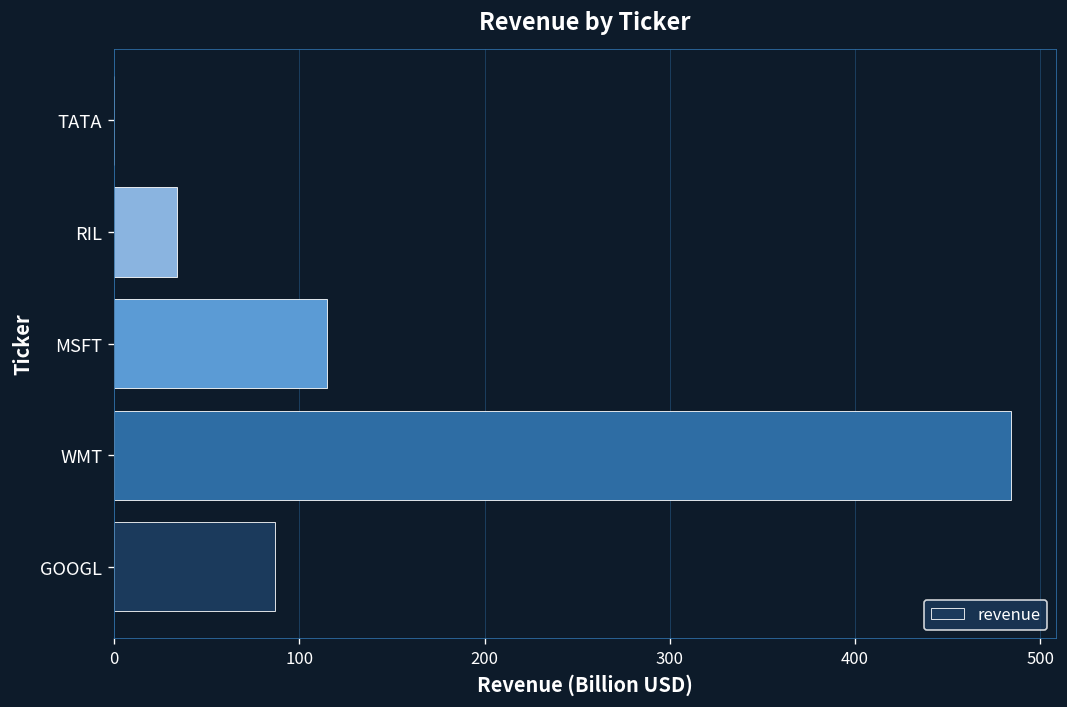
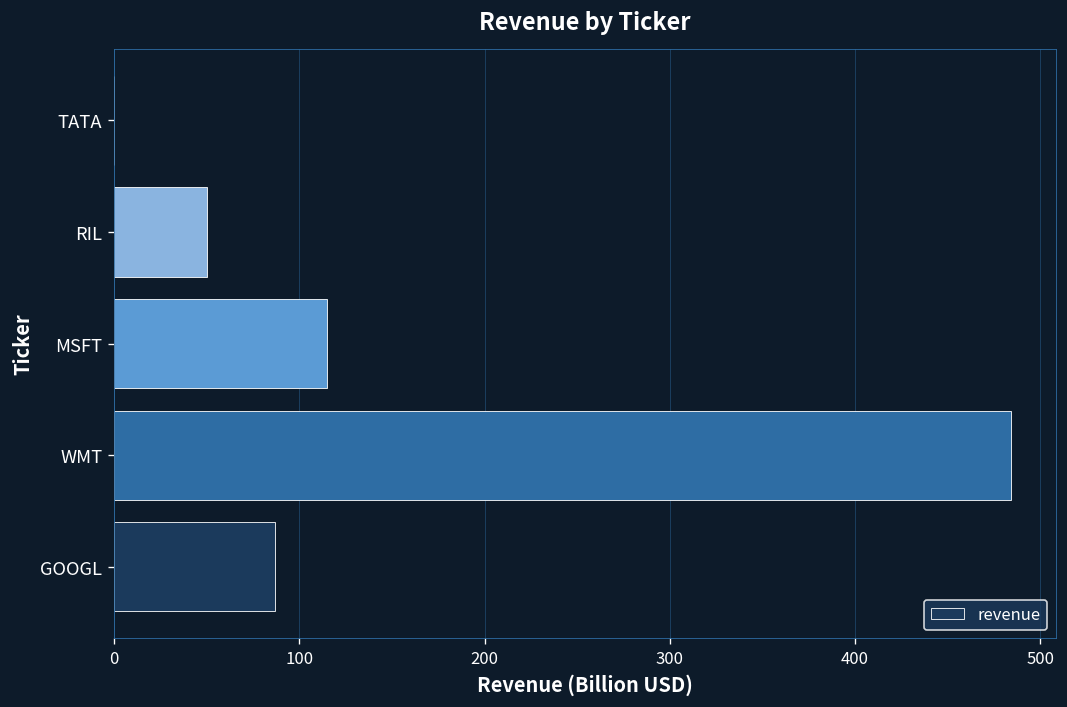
  {
    "TATA": 0,
-   "RIL": 34,
+   "RIL": 50,
    "MSFT": 115,
    "WMT": 484,
    "GOOGL": 87
  }
